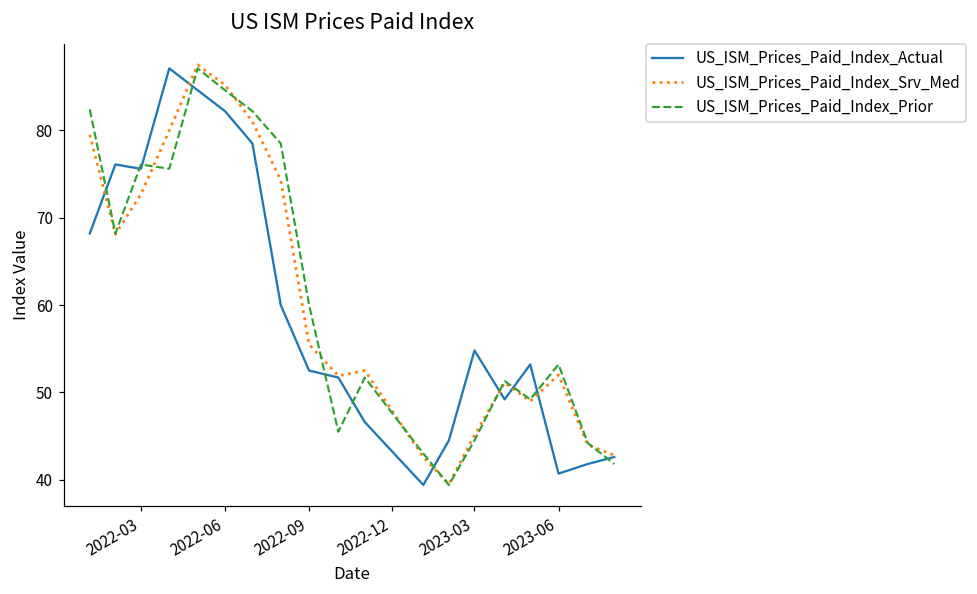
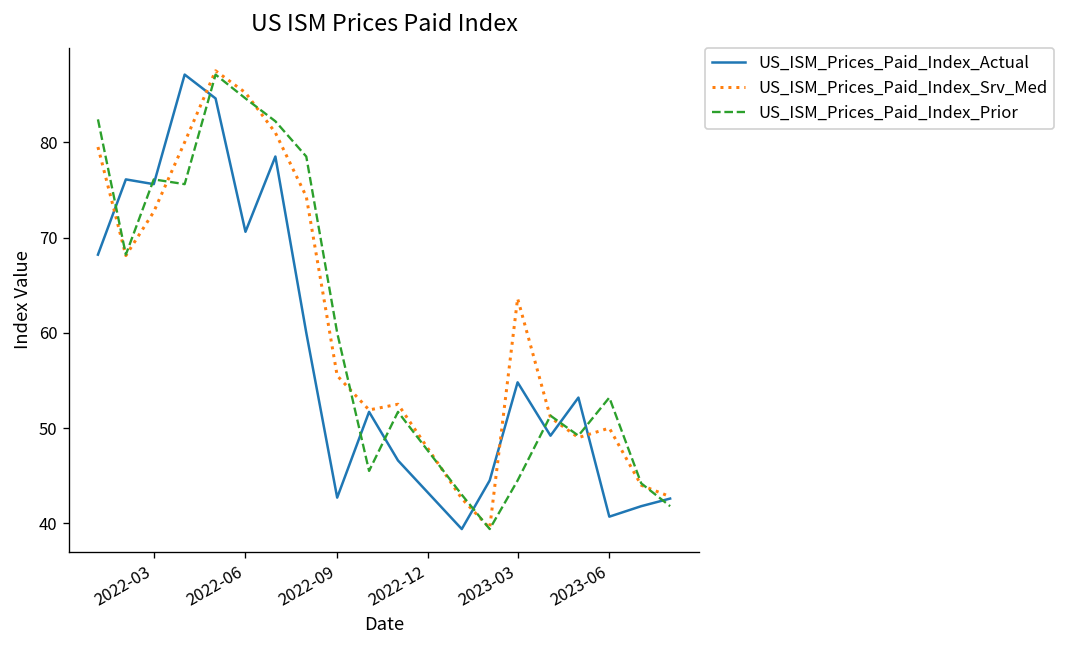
  {
    "US_ISM_Prices_Paid_Index_Actual": {
      "2022-03": 76,
-     "2022-06": 82,
-     "2022-09": 53,
+     "2022-06": 71,
+     "2022-09": 43,
      "2023-03": 55,
      "2023-06": 41
    },
    "US_ISM_Prices_Paid_Index_Srv_Med": {
      "2022-03": 73,
      "2022-06": 85,
      "2022-09": 56,
-     "2023-03": 45,
-     "2023-06": 52
+     "2023-03": 64,
+     "2023-06": 50
    },
    "US_ISM_Prices_Paid_Index_Prior": {
      "2022-03": 76,
      "2022-06": 85,
      "2022-09": 60,
      "2023-03": 45,
      "2023-06": 53
    }
  }
